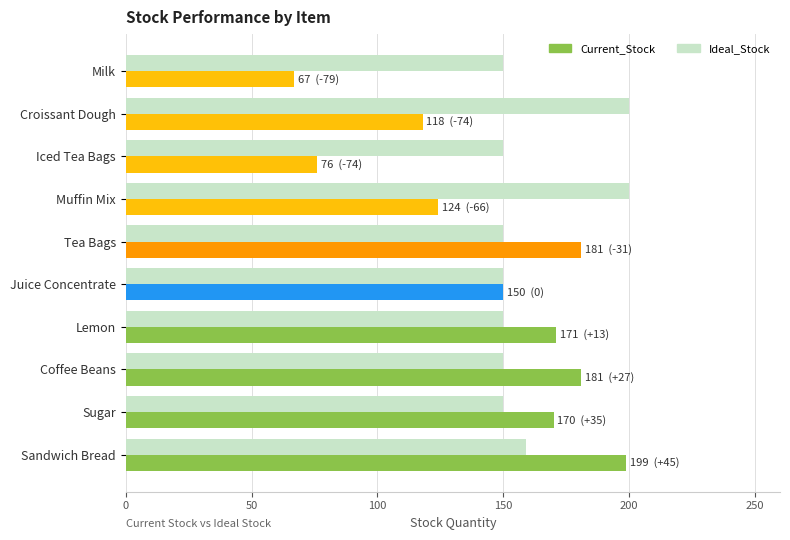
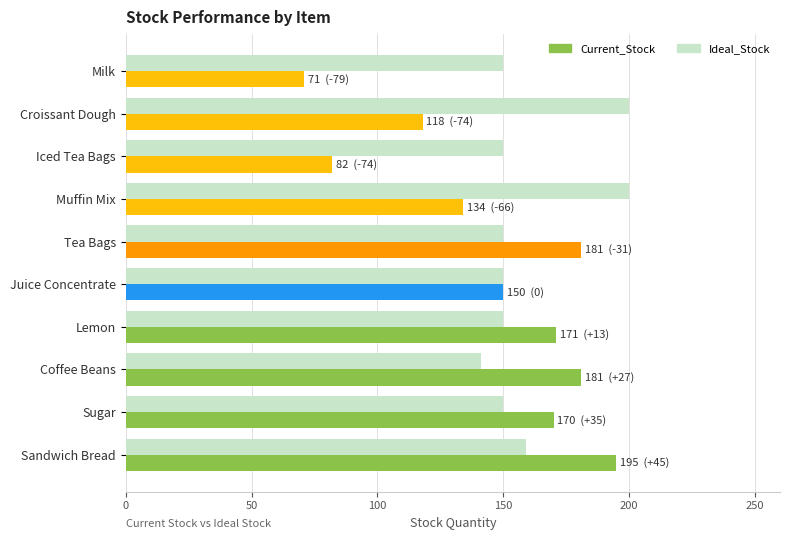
  {
    "Ideal_Stock": {
      "Milk": 150,
      "Croissant Dough": 200,
      "Iced Tea Bags": 150,
      "Muffin Mix": 200,
      "Tea Bags": 150,
-     "Coffee Beans": 150,
+     "Coffee Beans": 141,
      "Sugar": 150,
      "Sandwich Bread": 159
    },
    "Current_Stock": {
-     "Milk": 67,
+     "Milk": 71,
      "Croissant Dough": 118,
-     "Iced Tea Bags": 76,
-     "Muffin Mix": 124,
+     "Iced Tea Bags": 82,
+     "Muffin Mix": 134,
      "Tea Bags": 181,
      "Juice Concentrate": 150,
      "Lemon": 171,
      "Coffee Beans": 181,
      "Sugar": 170,
-     "Sandwich Bread": 199
+     "Sandwich Bread": 195
    }
  }
